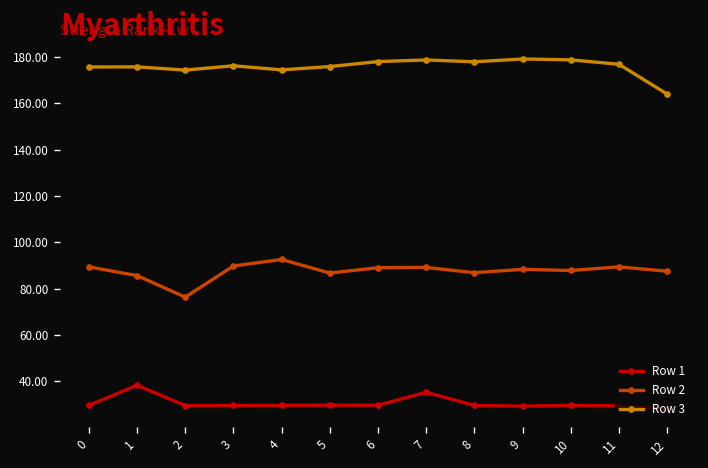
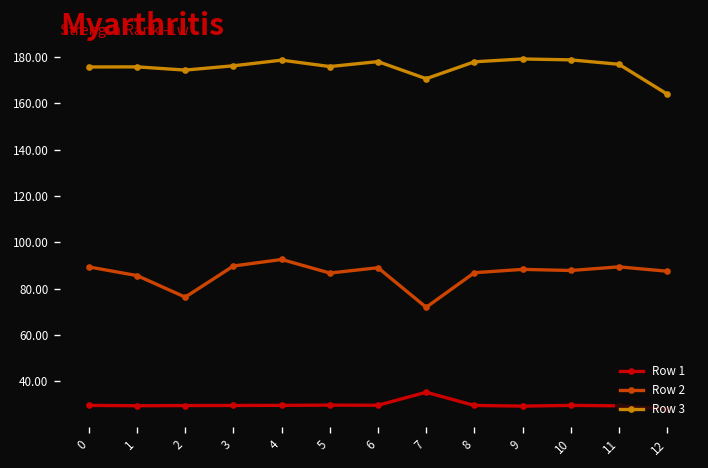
  {
    "Row 1": {
      "0": 30,
-     "1": 38,
+     "1": 29,
      "2": 30,
      "3": 30,
      "4": 30,
      "5": 30,
      "6": 30,
      "7": 35,
      "8": 30,
      "9": 29,
      "10": 30
    },
    "Row 2": {
      "0": 89,
      "1": 86,
      "2": 76,
      "3": 90,
      "4": 93,
      "5": 87,
      "6": 89,
-     "7": 89,
+     "7": 72,
      "8": 87,
      "9": 88,
      "10": 88,
      "11": 89,
      "12": 88
    },
    "Row 3": {
      "2": 174,
      "3": 176,
-     "4": 174,
+     "4": 179,
      "5": 176,
      "6": 178,
-     "7": 179,
+     "7": 171,
      "8": 178,
      "9": 179,
      "10": 179,
      "11": 177,
      "12": 164
    }
  }
